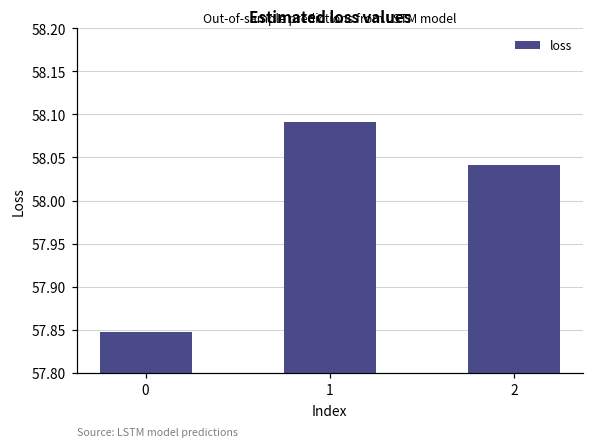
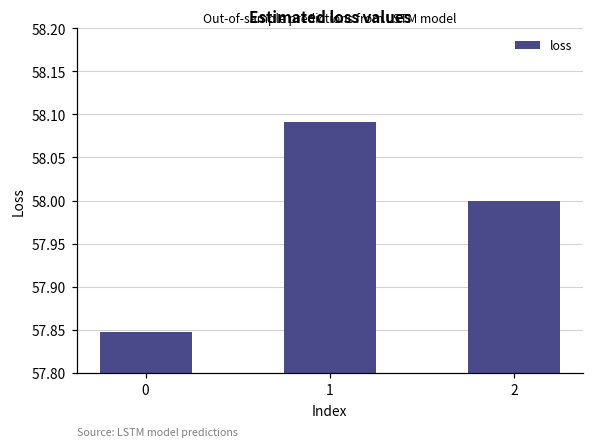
  {
    "0": 57.85,
    "1": 58.09,
-   "2": 58.04
+   "2": 58.00
  }
